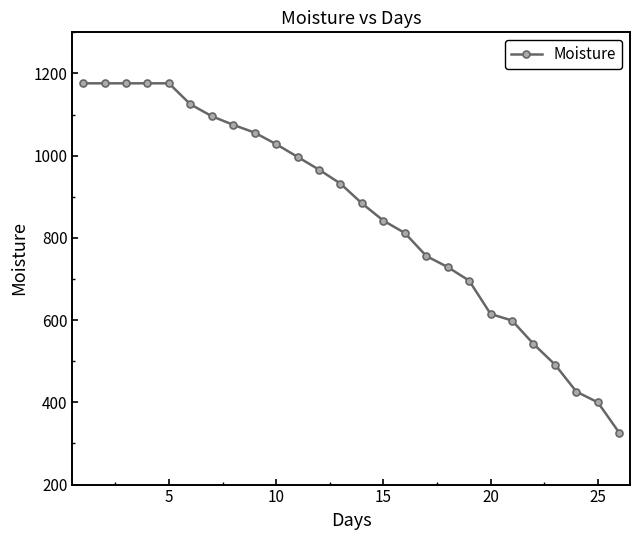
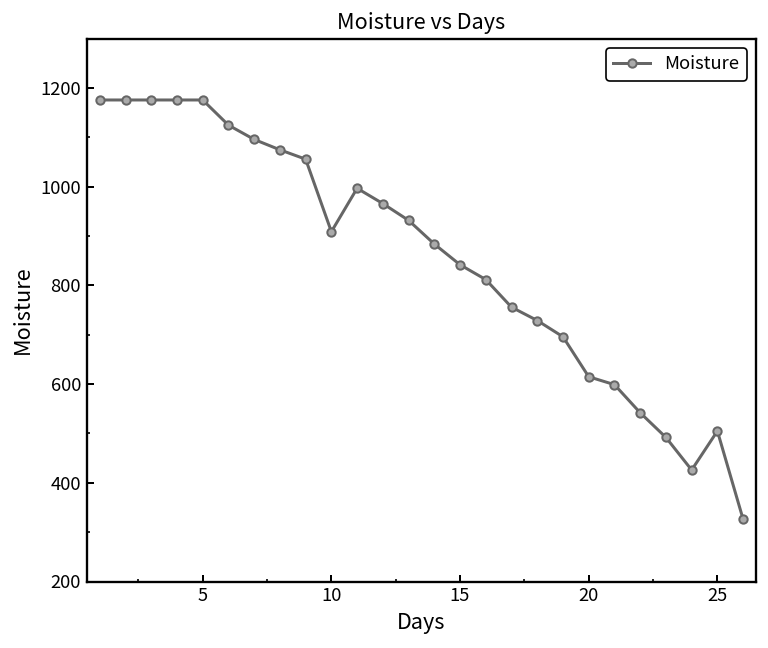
  {
    "5": 1180,
-   "10": 1030,
+   "10": 910,
    "15": 840,
    "20": 620,
-   "25": 400
+   "25": 510
  }
